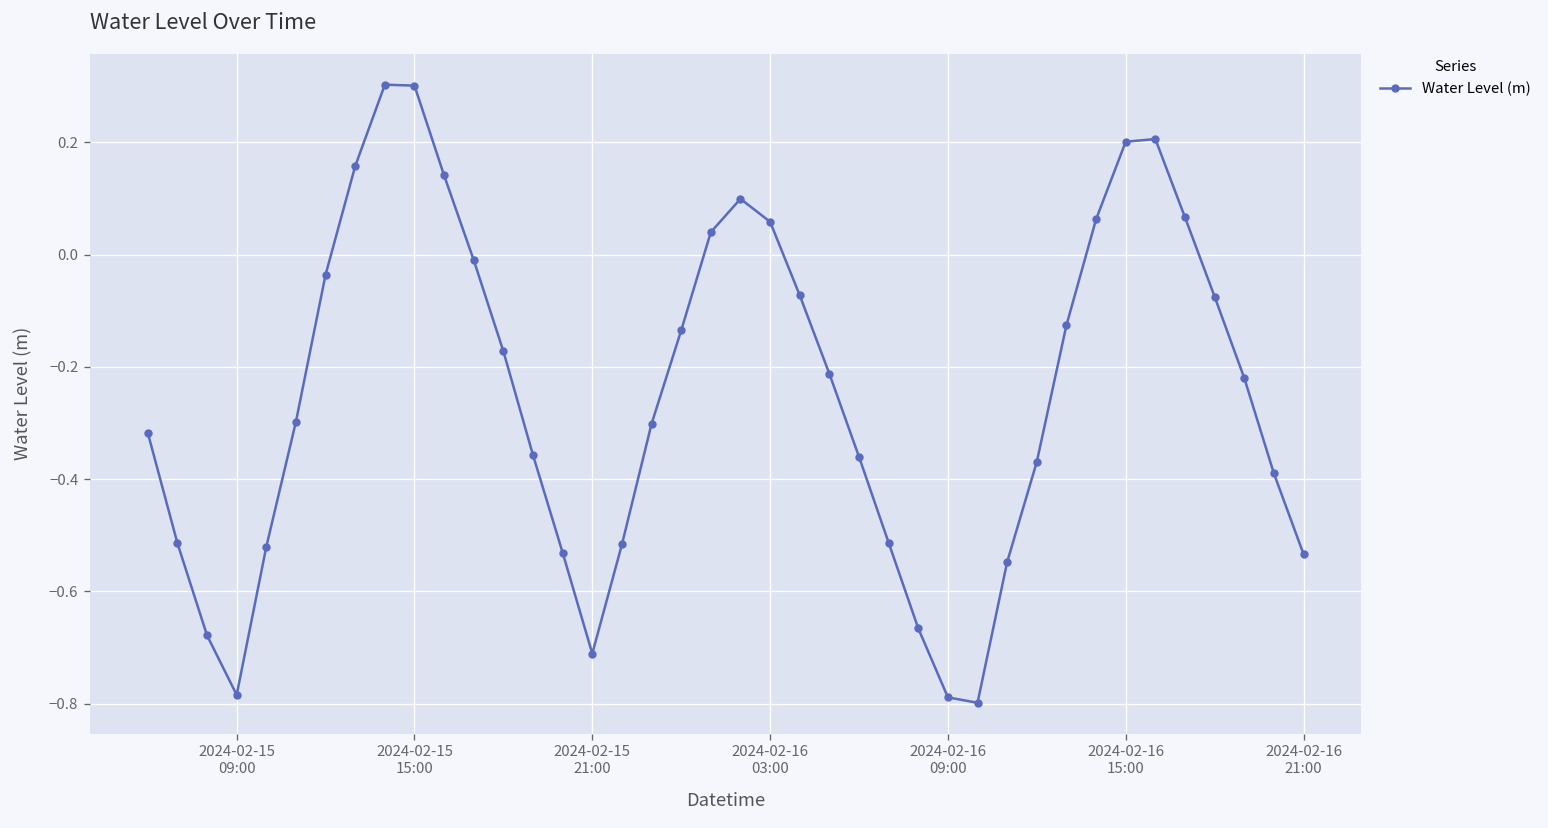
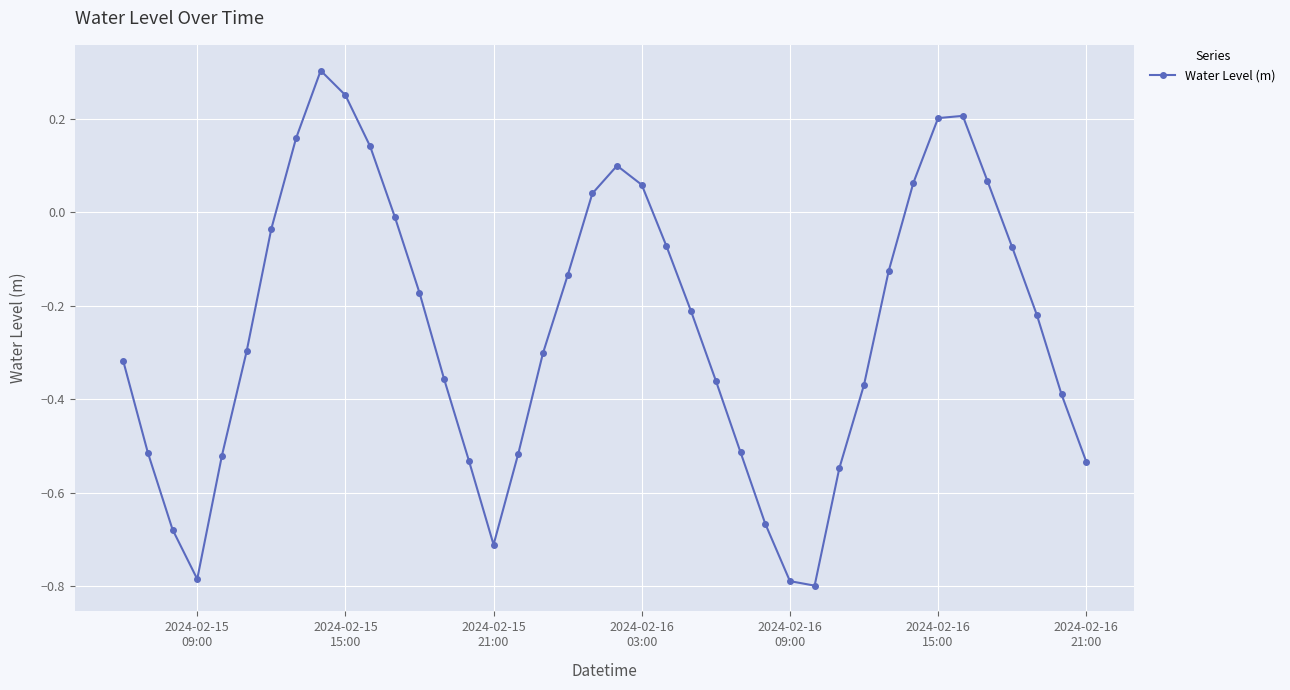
  {
    "2024-02-15 09:00": -0.78,
-   "2024-02-15 15:00": 0.30,
+   "2024-02-15 15:00": 0.25,
    "2024-02-15 21:00": -0.71,
    "2024-02-16 03:00": 0.06,
    "2024-02-16 09:00": -0.79,
    "2024-02-16 15:00": 0.20,
    "2024-02-16 21:00": -0.53
  }
